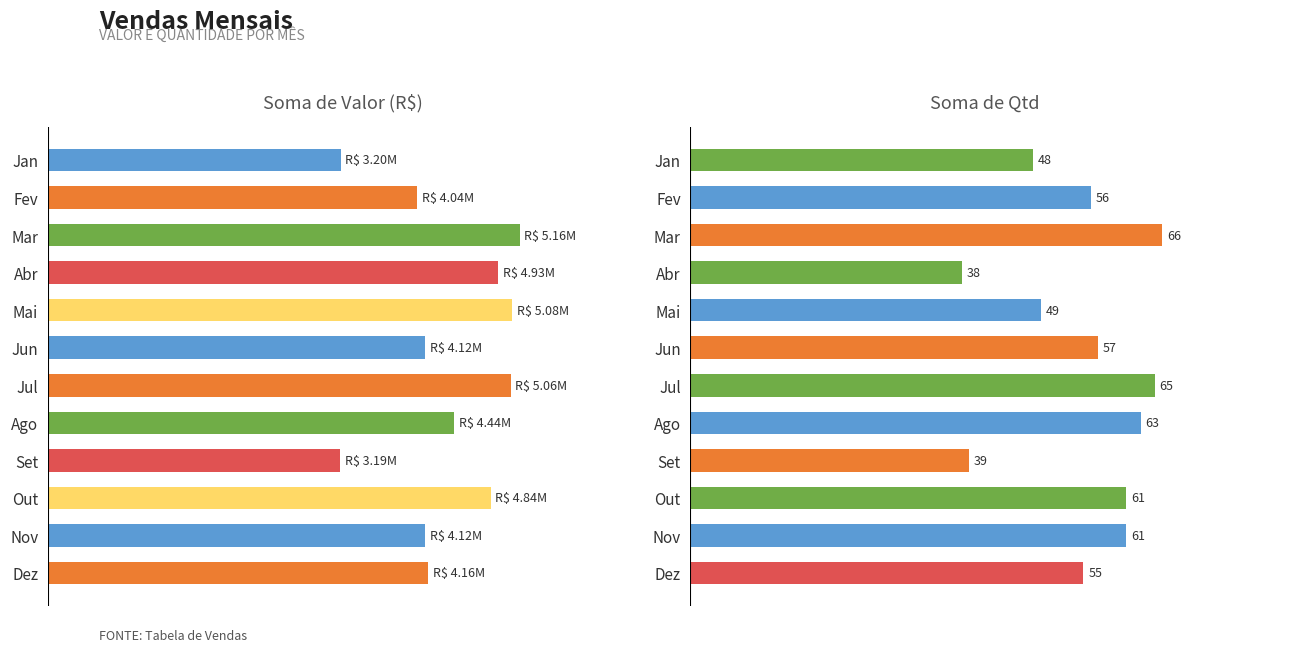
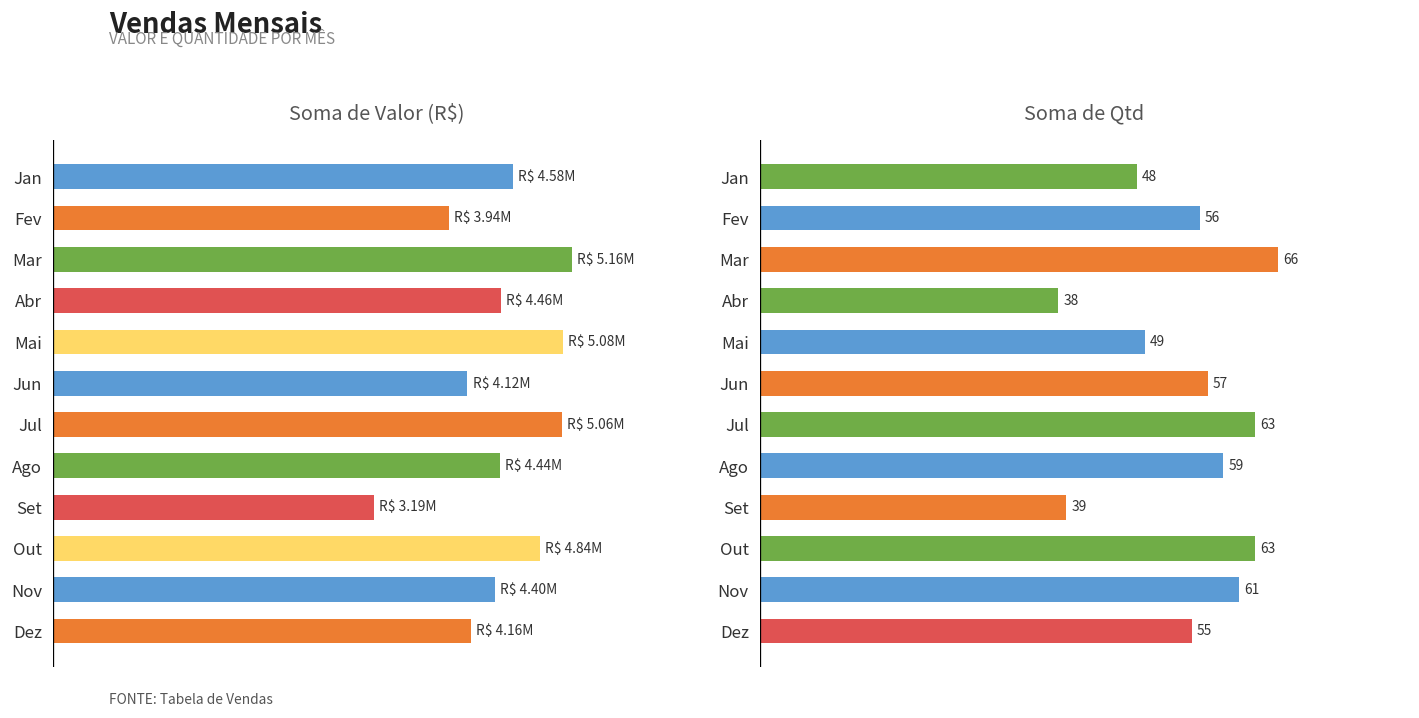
  {
    "Soma de Valor (R$)": {
-     "Jan": "3.20M",
-     "Fev": "4.04M",
+     "Jan": "4.58M",
+     "Fev": "3.94M",
      "Mar": "5.16M",
-     "Abr": "4.93M",
+     "Abr": "4.46M",
      "Mai": "5.08M",
      "Jun": "4.12M",
      "Jul": "5.06M",
      "Ago": "4.44M",
      "Set": "3.19M",
      "Out": "4.84M",
-     "Nov": "4.12M",
+     "Nov": "4.40M",
      "Dez": "4.16M"
    },
    "Soma de Qtd": {
      "Jan": "48",
      "Fev": "56",
      "Mar": "66",
      "Abr": "38",
      "Mai": "49",
      "Jun": "57",
-     "Jul": "65",
-     "Ago": "63",
+     "Jul": "63",
+     "Ago": "59",
      "Set": "39",
-     "Out": "61",
+     "Out": "63",
      "Nov": "61",
      "Dez": "55"
    }
  }
